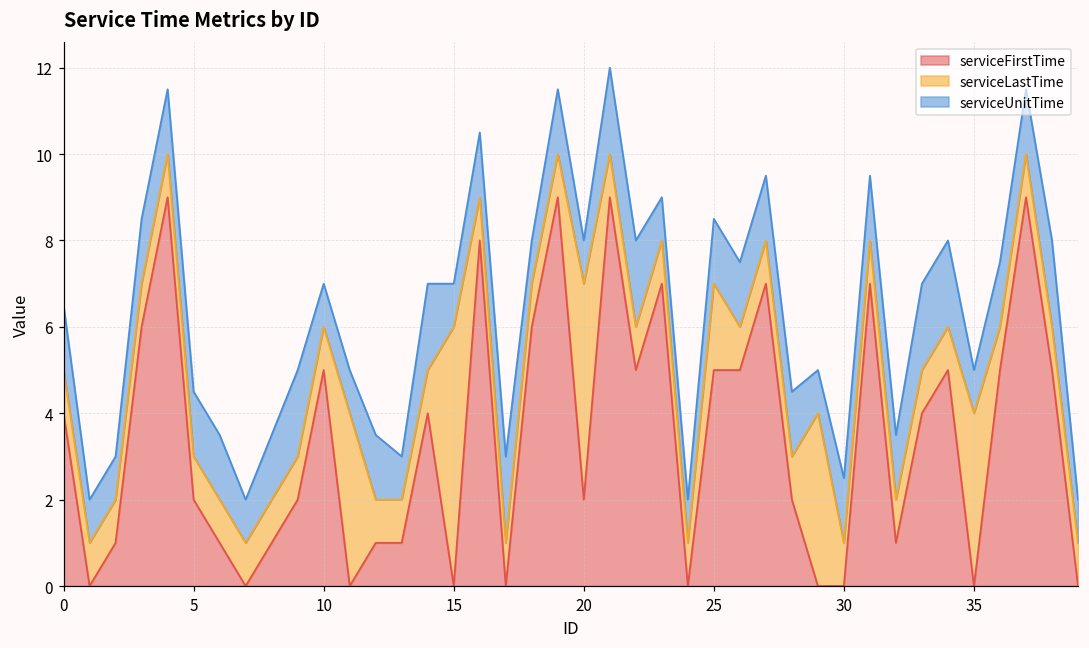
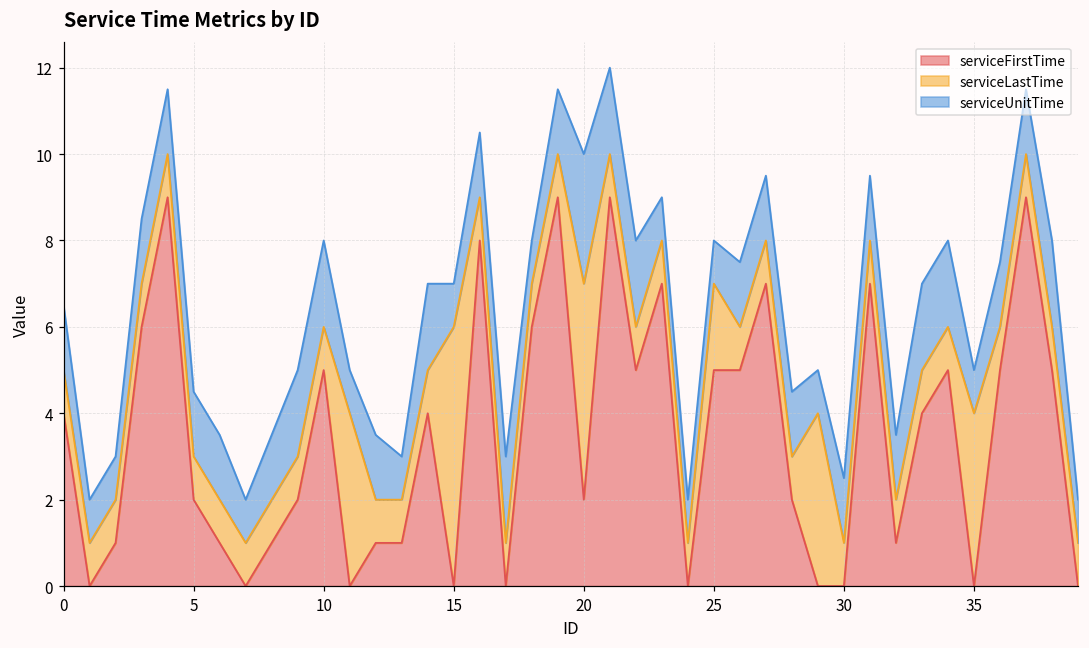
  {
    "serviceFirstTime": {
      "0": 4.0,
      "5": 2.0,
      "10": 5.0,
      "15": 0.0,
      "20": 2.0,
      "25": 5.0,
      "30": 0.0,
      "35": 0.0
    },
    "serviceLastTime": {
      "0": 5.0,
      "5": 3.0,
      "10": 6.0,
      "15": 6.0,
      "20": 7.0,
      "25": 7.0,
      "30": 1.0,
      "35": 4.0
    },
    "serviceUnitTime": {
      "0": 1.5,
      "5": 1.5,
-     "10": 1,
+     "10": 2,
      "15": 1.0,
-     "20": 1,
-     "25": 1.5,
+     "20": 3,
+     "25": 1.0,
      "30": 1.5,
      "35": 1.0
    }
  }
